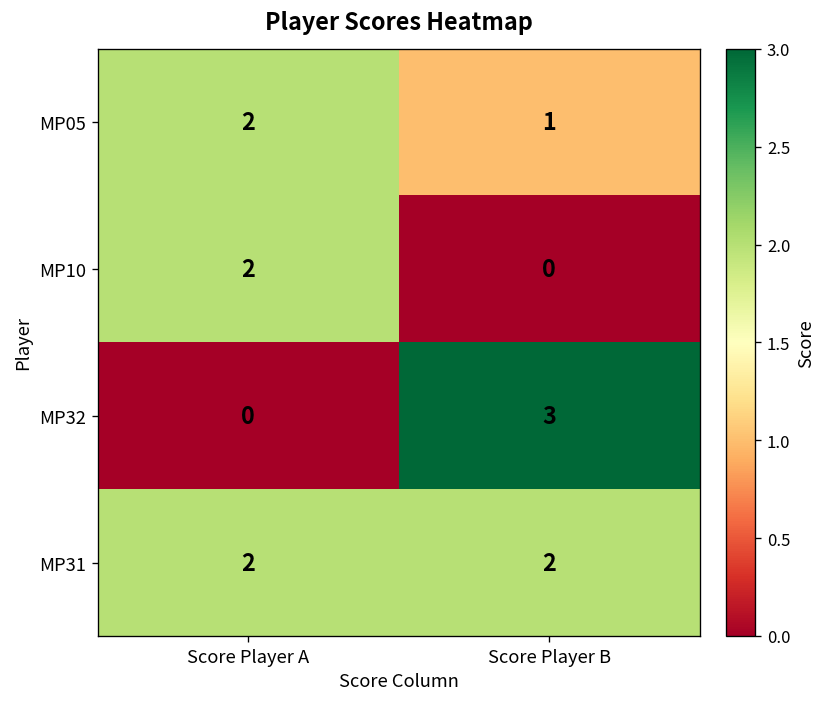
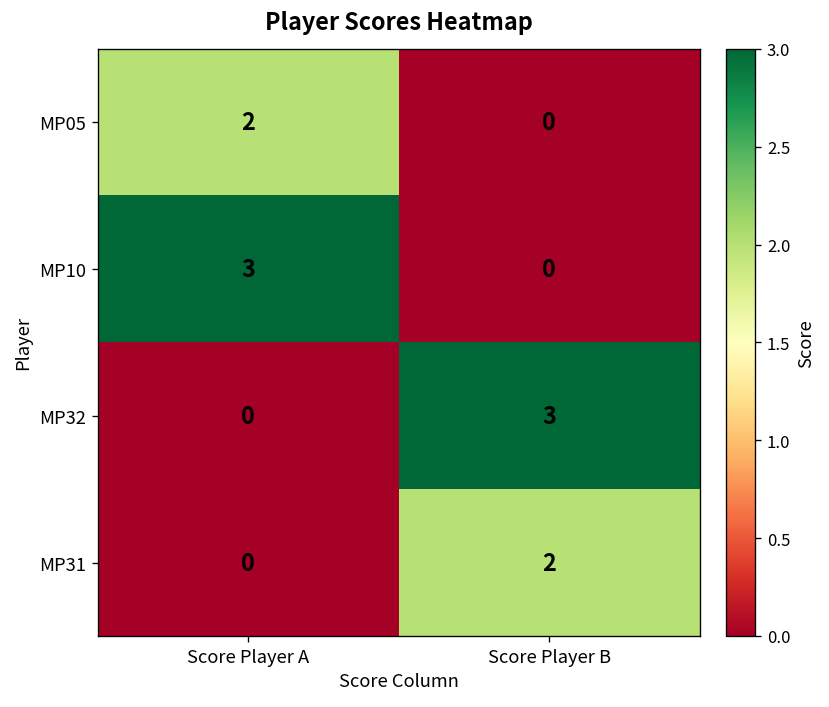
  {
    "MP05": {
      "Score Player A": 2,
-     "Score Player B": 1
+     "Score Player B": 0
    },
    "MP10": {
-     "Score Player A": 2,
+     "Score Player A": 3,
      "Score Player B": 0
    },
    "MP32": {
      "Score Player A": 0,
      "Score Player B": 3
    },
    "MP31": {
-     "Score Player A": 2,
+     "Score Player A": 0,
      "Score Player B": 2
    }
  }
